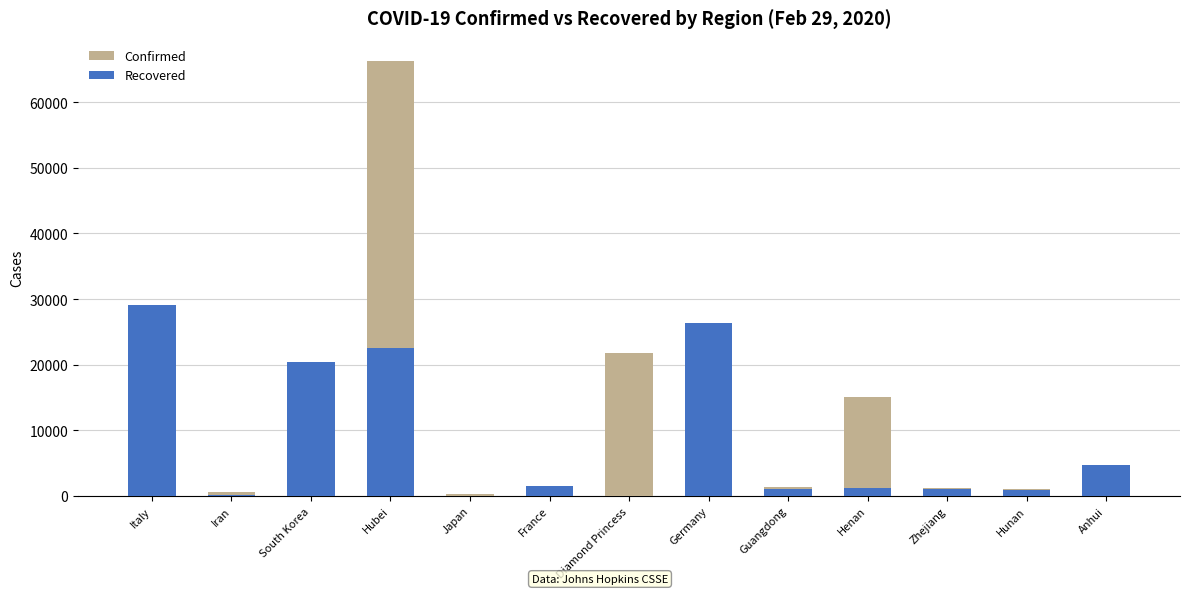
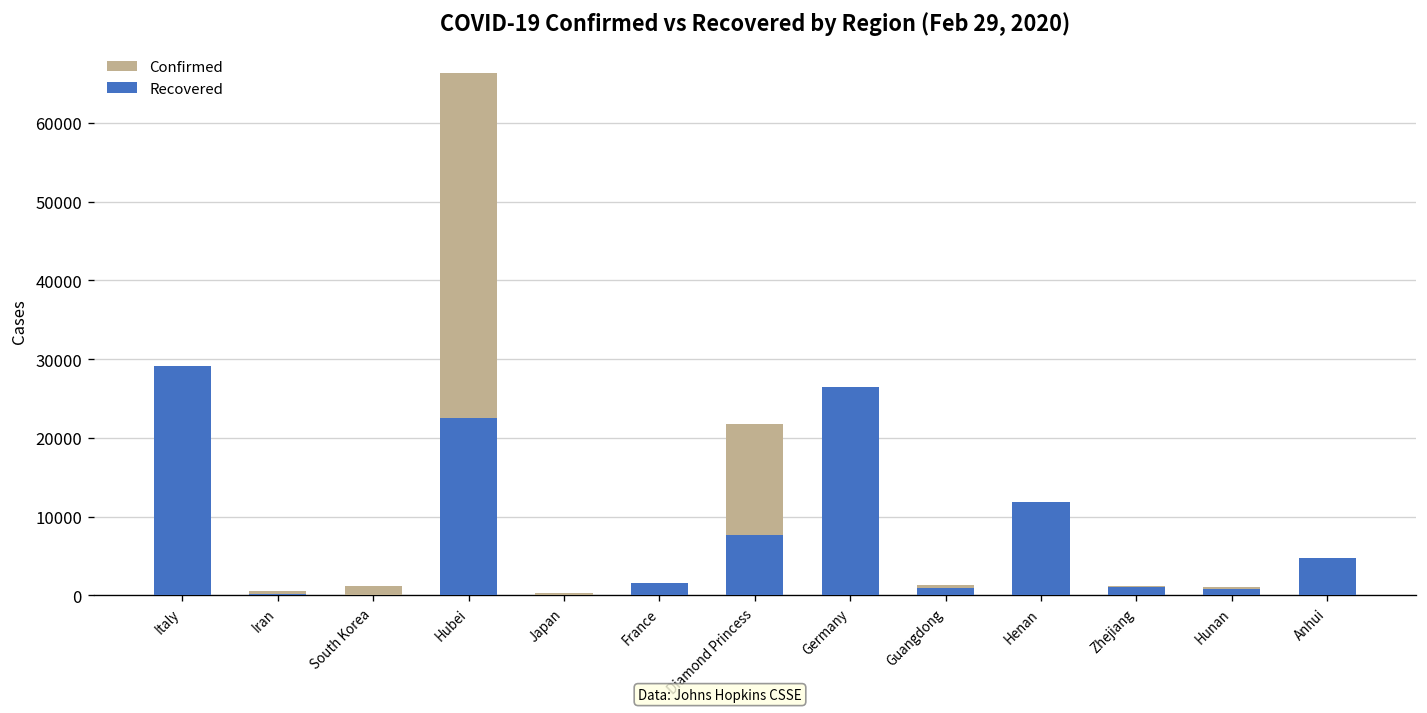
  {
    "Confirmed": {
      "Iran": 1000,
-     "South Korea": 3000,
+     "South Korea": 1000,
      "Hubei": 66000,
      "Diamond Princess": 22000,
      "Guangdong": 1000,
-     "Henan": 15000,
+     "Henan": 1000,
      "Zhejiang": 1000,
      "Hunan": 1000
    },
    "Recovered": {
      "Italy": 29000,
-     "South Korea": 20000,
+     "South Korea": 0,
      "France": 2000,
-     "Diamond Princess": 0,
+     "Diamond Princess": 8000,
      "Germany": 26000,
-     "Henan": 1000,
+     "Henan": 12000,
      "Zhejiang": 1000,
      "Hunan": 1000,
      "Anhui": 5000
    }
  }
